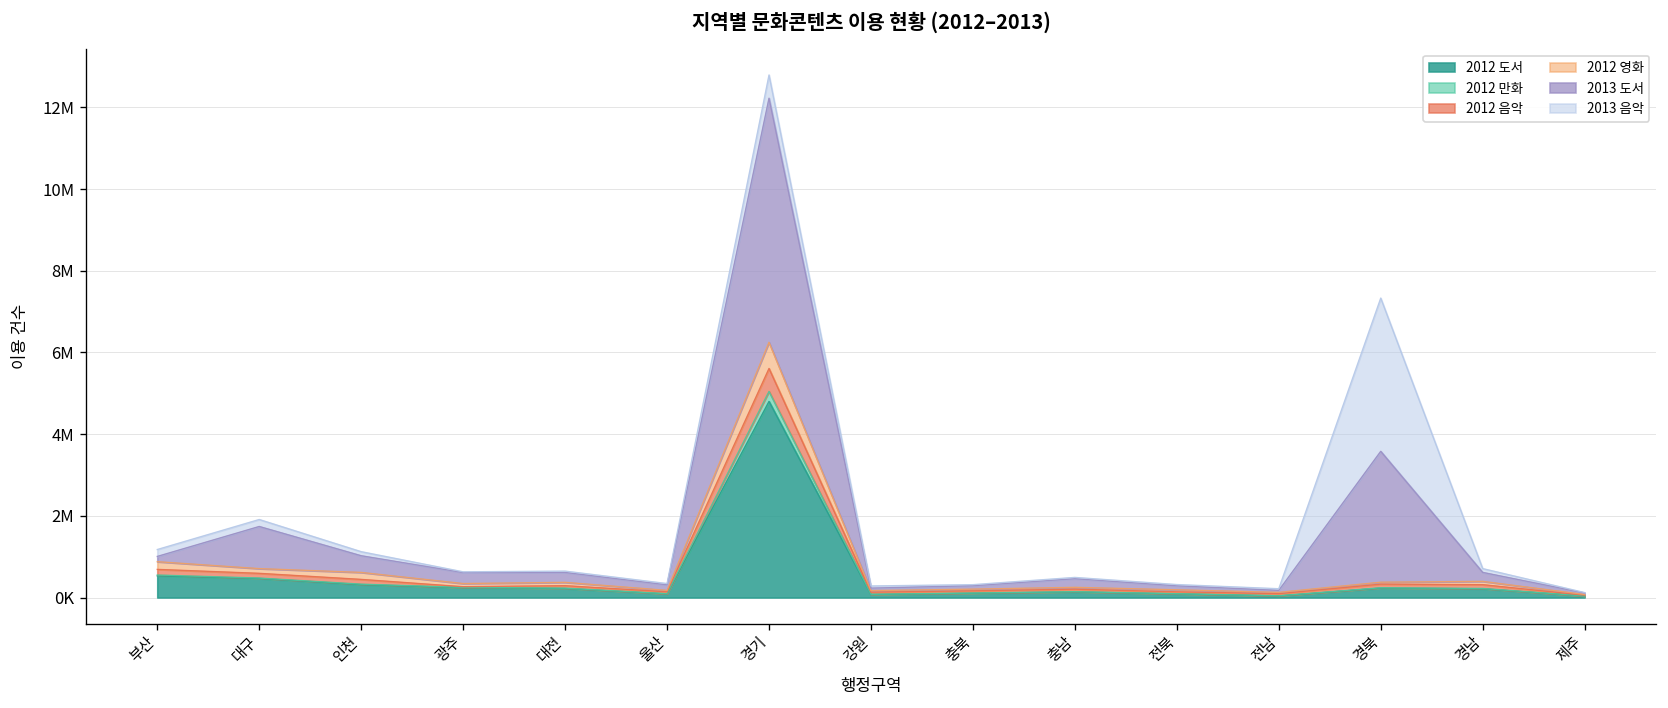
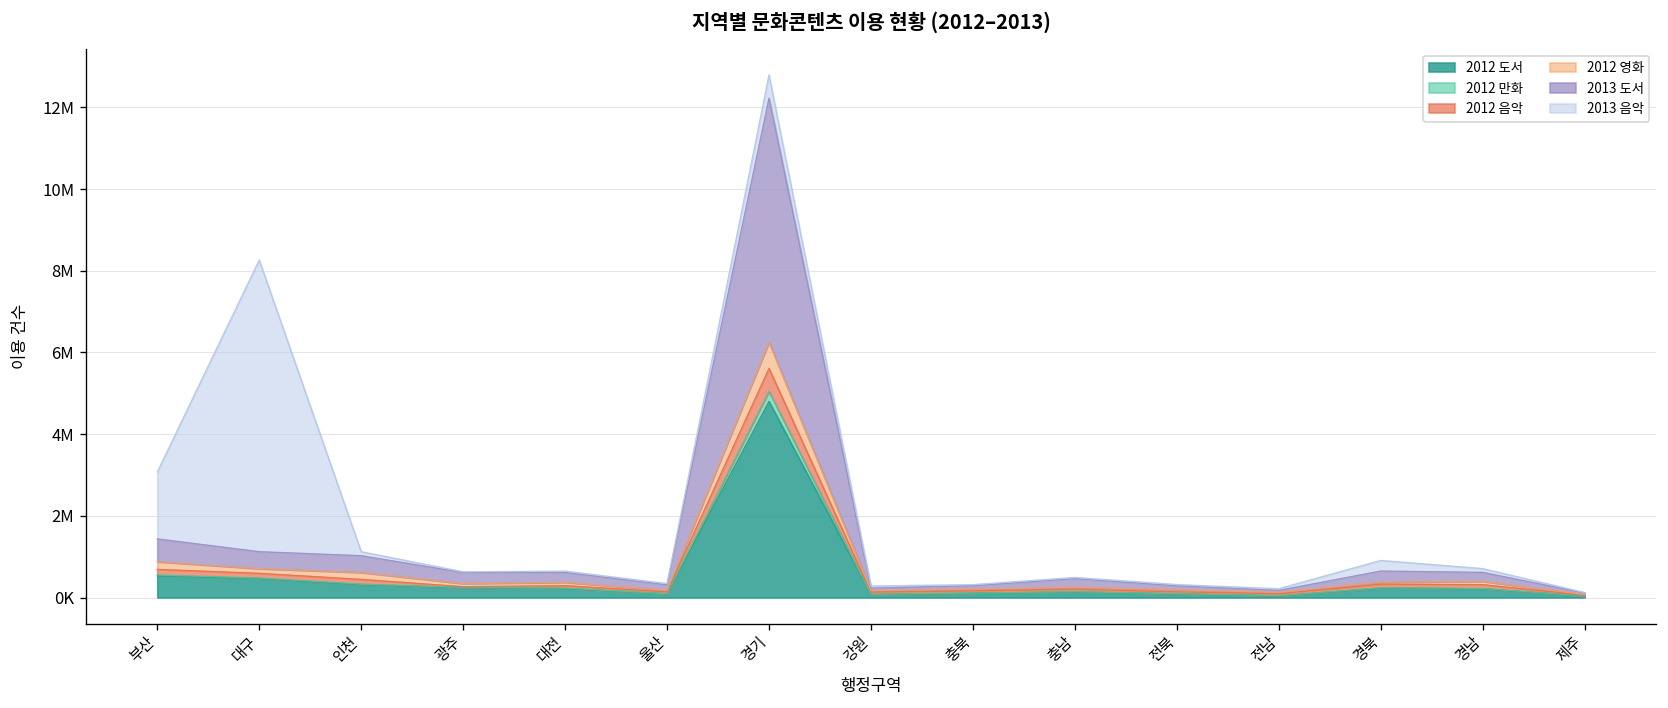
  {
    "2013 도서": {
-     "부산": 100000,
-     "대구": 1000000,
+     "부산": 600000,
+     "대구": 400000,
      "인천": 400000,
      "경기": 6000000,
-     "경북": 3200000,
+     "경북": 300000,
      "경남": 200000
    },
    "2013 음악": {
-     "부산": 200000,
-     "대구": 200000,
+     "부산": 1600000,
+     "대구": 7100000,
      "인천": 100000,
      "경기": 600000,
-     "경북": 3800000,
+     "경북": 300000,
      "경남": 100000
    }
  }
